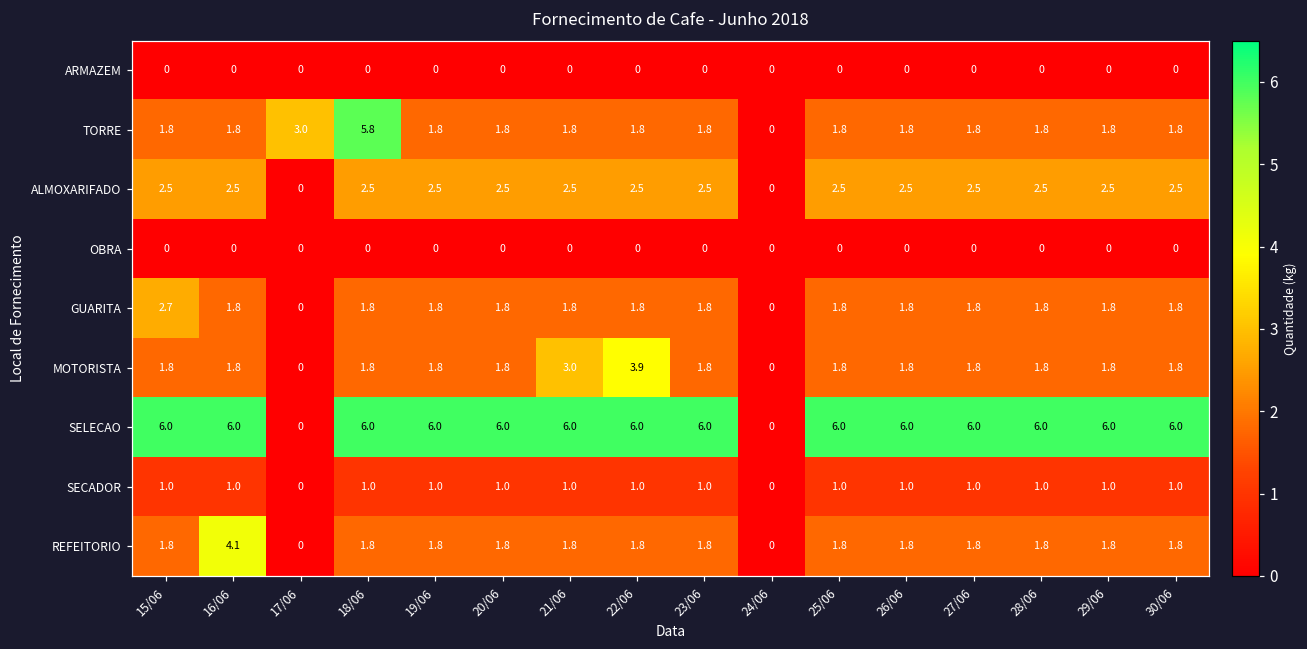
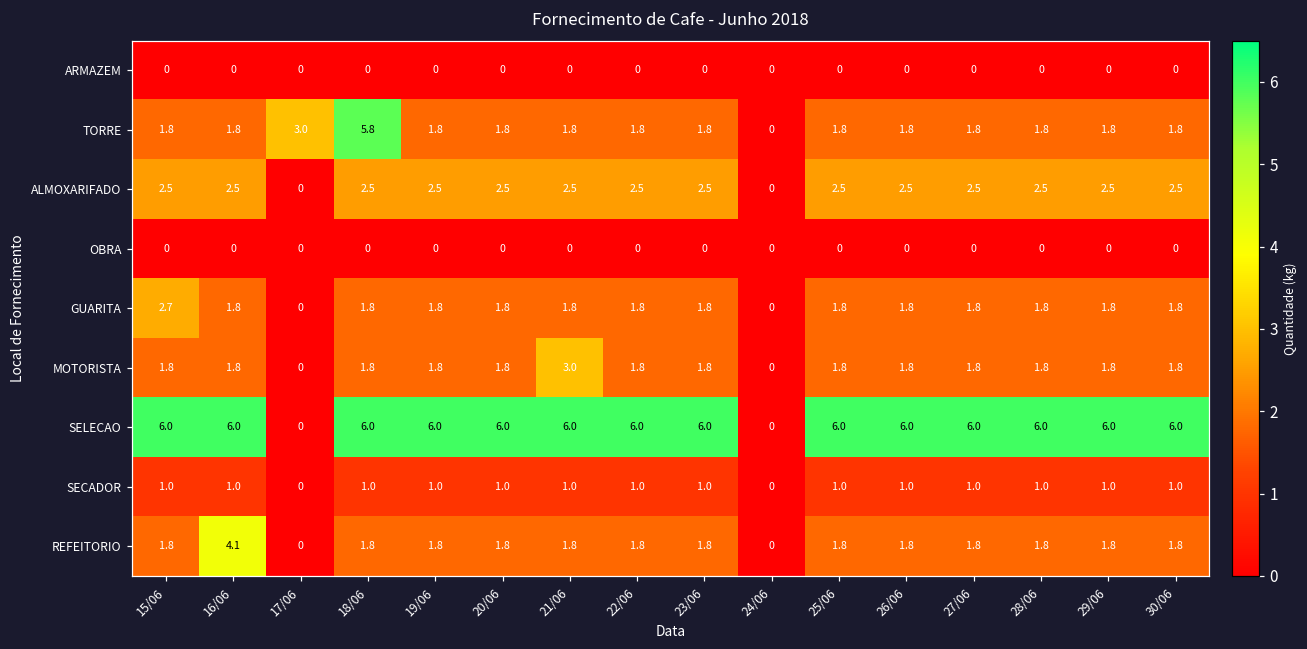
  {
    "ARMAZEM": {
      "15/06": 0,
      "16/06": 0,
      "17/06": 0,
      "18/06": 0,
      "19/06": 0,
      "20/06": 0,
      "21/06": 0,
      "22/06": 0,
      "23/06": 0,
      "24/06": 0,
      "25/06": 0,
      "26/06": 0,
      "27/06": 0,
      "28/06": 0,
      "29/06": 0,
      "30/06": 0
    },
    "TORRE": {
      "15/06": 1.8,
      "16/06": 1.8,
      "17/06": 3.0,
      "18/06": 5.8,
      "19/06": 1.8,
      "20/06": 1.8,
      "21/06": 1.8,
      "22/06": 1.8,
      "23/06": 1.8,
      "24/06": 0,
      "25/06": 1.8,
      "26/06": 1.8,
      "27/06": 1.8,
      "28/06": 1.8,
      "29/06": 1.8,
      "30/06": 1.8
    },
    "ALMOXARIFADO": {
      "15/06": 2.5,
      "16/06": 2.5,
      "17/06": 0,
      "18/06": 2.5,
      "19/06": 2.5,
      "20/06": 2.5,
      "21/06": 2.5,
      "22/06": 2.5,
      "23/06": 2.5,
      "24/06": 0,
      "25/06": 2.5,
      "26/06": 2.5,
      "27/06": 2.5,
      "28/06": 2.5,
      "29/06": 2.5,
      "30/06": 2.5
    },
    "OBRA": {
      "15/06": 0,
      "16/06": 0,
      "17/06": 0,
      "18/06": 0,
      "19/06": 0,
      "20/06": 0,
      "21/06": 0,
      "22/06": 0,
      "23/06": 0,
      "24/06": 0,
      "25/06": 0,
      "26/06": 0,
      "27/06": 0,
      "28/06": 0,
      "29/06": 0,
      "30/06": 0
    },
    "GUARITA": {
      "15/06": 2.7,
      "16/06": 1.8,
      "17/06": 0,
      "18/06": 1.8,
      "19/06": 1.8,
      "20/06": 1.8,
      "21/06": 1.8,
      "22/06": 1.8,
      "23/06": 1.8,
      "24/06": 0,
      "25/06": 1.8,
      "26/06": 1.8,
      "27/06": 1.8,
      "28/06": 1.8,
      "29/06": 1.8,
      "30/06": 1.8
    },
    "MOTORISTA": {
      "15/06": 1.8,
      "16/06": 1.8,
      "17/06": 0,
      "18/06": 1.8,
      "19/06": 1.8,
      "20/06": 1.8,
      "21/06": 3.0,
-     "22/06": 3.9,
+     "22/06": 1.8,
      "23/06": 1.8,
      "24/06": 0,
      "25/06": 1.8,
      "26/06": 1.8,
      "27/06": 1.8,
      "28/06": 1.8,
      "29/06": 1.8,
      "30/06": 1.8
    },
    "SELECAO": {
      "15/06": 6.0,
      "16/06": 6.0,
      "17/06": 0,
      "18/06": 6.0,
      "19/06": 6.0,
      "20/06": 6.0,
      "21/06": 6.0,
      "22/06": 6.0,
      "23/06": 6.0,
      "24/06": 0,
      "25/06": 6.0,
      "26/06": 6.0,
      "27/06": 6.0,
      "28/06": 6.0,
      "29/06": 6.0,
      "30/06": 6.0
    },
    "SECADOR": {
      "15/06": 1.0,
      "16/06": 1.0,
      "17/06": 0,
      "18/06": 1.0,
      "19/06": 1.0,
      "20/06": 1.0,
      "21/06": 1.0,
      "22/06": 1.0,
      "23/06": 1.0,
      "24/06": 0,
      "25/06": 1.0,
      "26/06": 1.0,
      "27/06": 1.0,
      "28/06": 1.0,
      "29/06": 1.0,
      "30/06": 1.0
    },
    "REFEITORIO": {
      "15/06": 1.8,
      "16/06": 4.1,
      "17/06": 0,
      "18/06": 1.8,
      "19/06": 1.8,
      "20/06": 1.8,
      "21/06": 1.8,
      "22/06": 1.8,
      "23/06": 1.8,
      "24/06": 0,
      "25/06": 1.8,
      "26/06": 1.8,
      "27/06": 1.8,
      "28/06": 1.8,
      "29/06": 1.8,
      "30/06": 1.8
    }
  }
